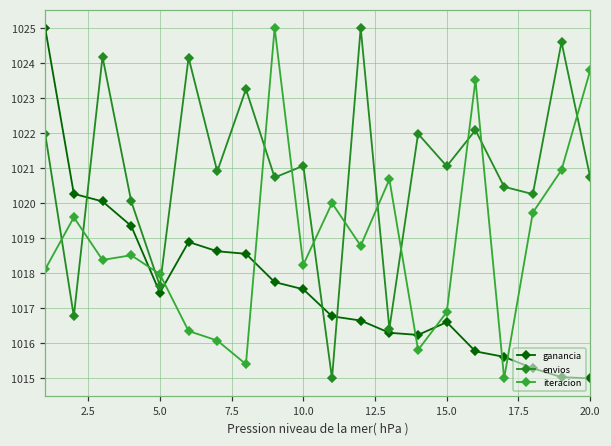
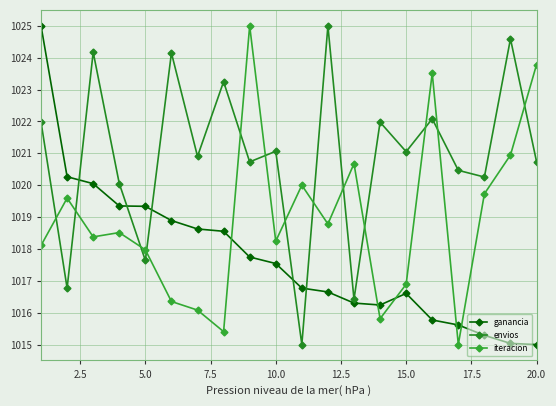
  {
    "ganancia": {
-     "5.0": 1017.4,
+     "5.0": 1019.3,
      "10.0": 1017.5,
      "15.0": 1016.6,
      "20.0": 1015.0
    }
  }
